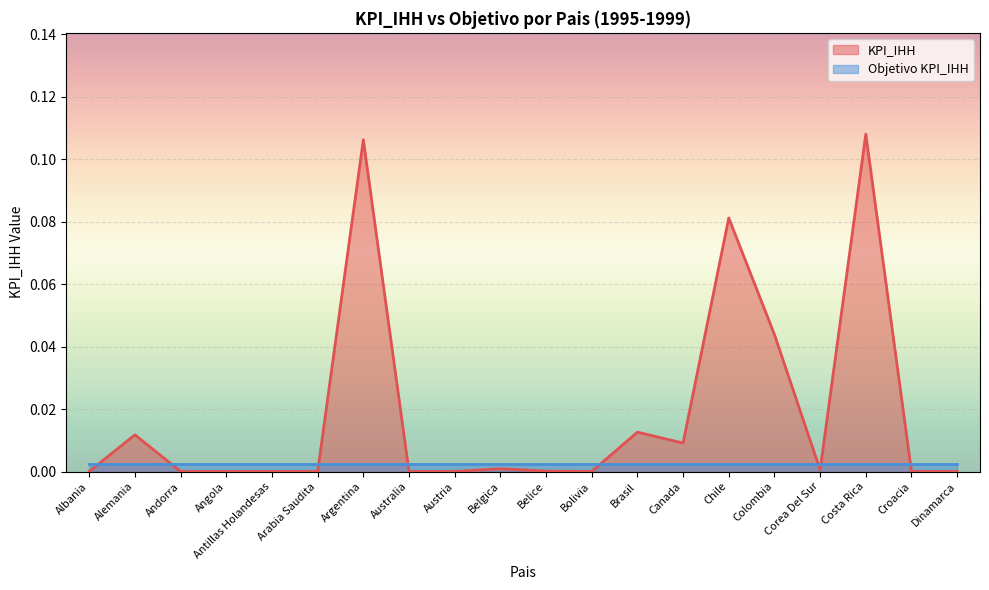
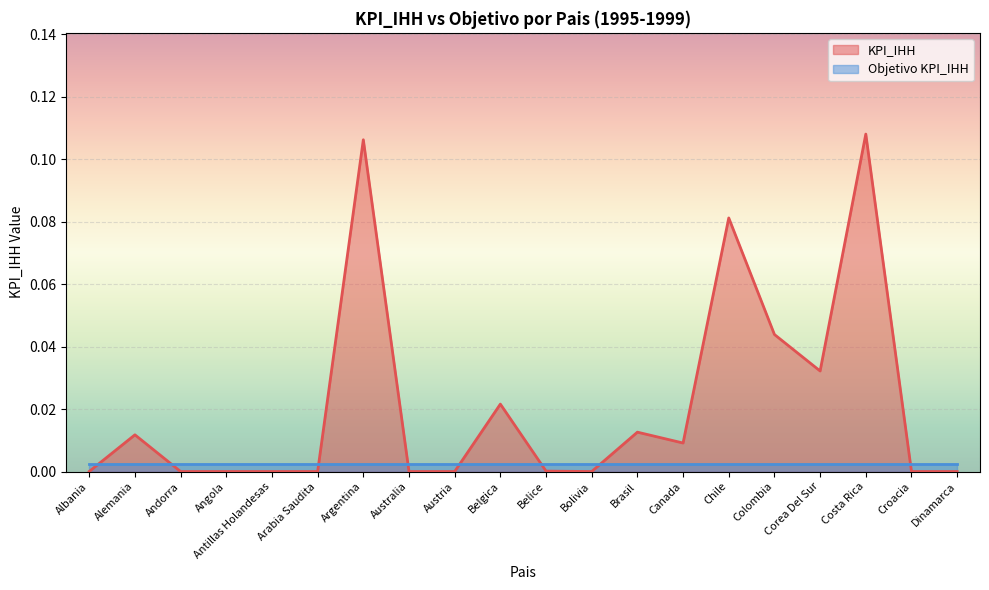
  {
    "KPI_IHH": {
      "Albania": 0.000,
      "Alemania": 0.012,
      "Andorra": 0.000,
      "Angola": 0.000,
      "Antillas Holandesas": 0.000,
      "Arabia Saudita": 0.000,
      "Argentina": 0.106,
      "Australia": 0.000,
      "Austria": 0.000,
-     "Belgica": 0.001,
+     "Belgica": 0.022,
      "Belice": 0.000,
      "Bolivia": 0.000,
      "Brasil": 0.013,
      "Canada": 0.009,
      "Chile": 0.081,
      "Colombia": 0.044,
-     "Corea Del Sur": 0.001,
+     "Corea Del Sur": 0.032,
      "Costa Rica": 0.108,
      "Croacia": 0.000,
      "Dinamarca": 0.000
    },
    "Objetivo KPI_IHH": {
      "Albania": 0.002,
      "Alemania": 0.002,
      "Andorra": 0.002,
      "Angola": 0.002,
      "Antillas Holandesas": 0.002,
      "Arabia Saudita": 0.002,
      "Argentina": 0.002,
      "Australia": 0.002,
      "Austria": 0.002,
      "Belgica": 0.002,
      "Belice": 0.002,
      "Bolivia": 0.002,
      "Brasil": 0.002,
      "Canada": 0.002,
      "Chile": 0.002,
      "Colombia": 0.002,
      "Corea Del Sur": 0.002,
      "Costa Rica": 0.002,
      "Croacia": 0.002,
      "Dinamarca": 0.002
    }
  }
